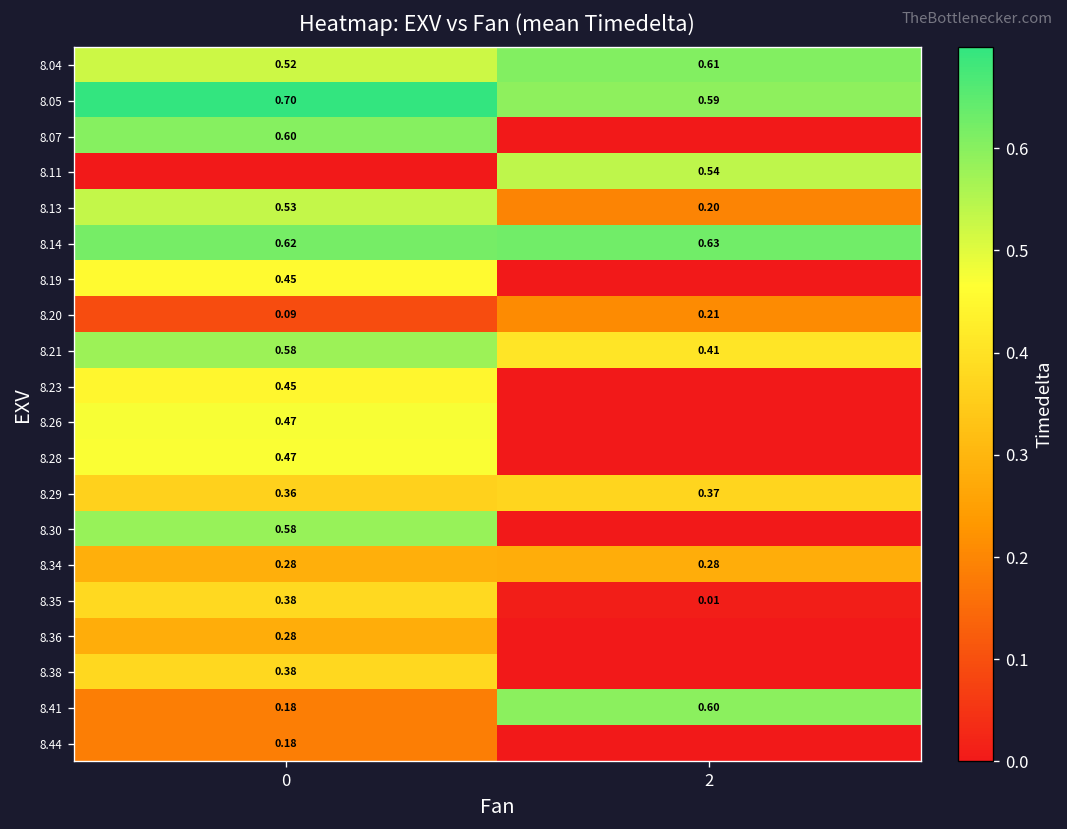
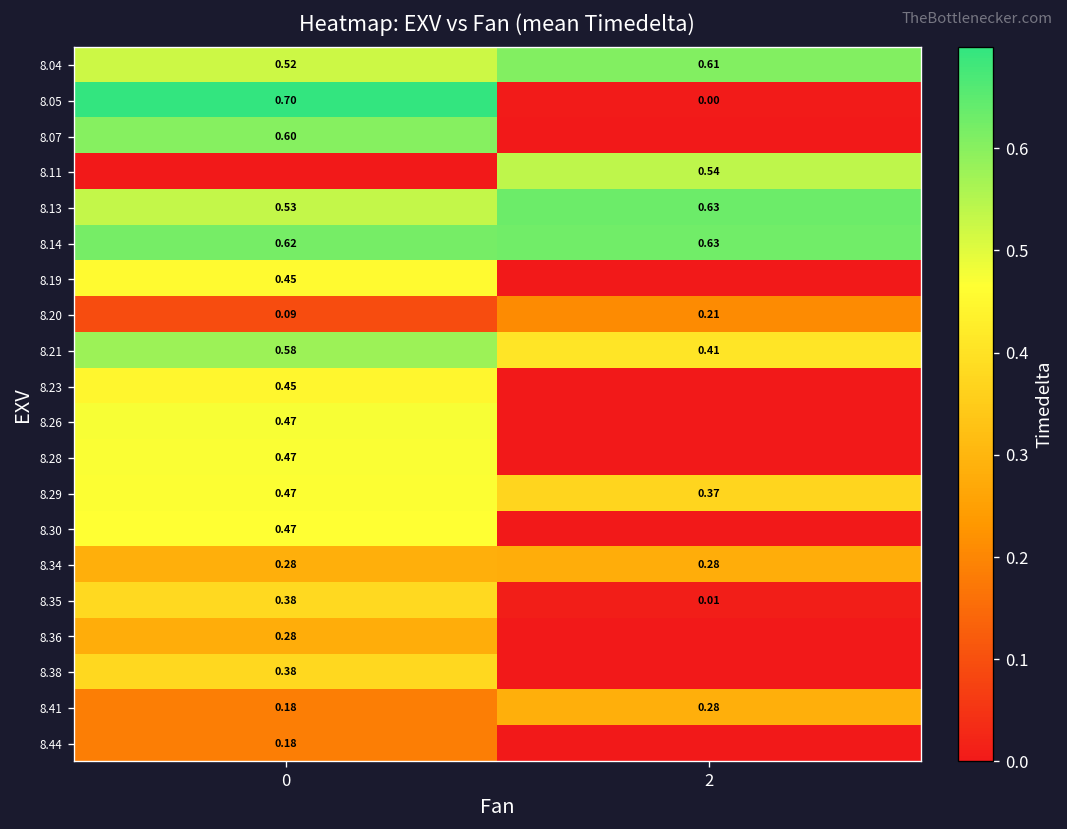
  {
    "8.04": {
      "0": 0.52,
      "2": 0.61
    },
    "8.05": {
      "0": 0.70,
-     "2": 0.59
+     "2": 0.00
    },
    "8.07": {
      "0": 0.60
    },
    "8.11": {
      "2": 0.54
    },
    "8.13": {
      "0": 0.53,
-     "2": 0.20
+     "2": 0.63
    },
    "8.14": {
      "0": 0.62,
      "2": 0.63
    },
    "8.19": {
      "0": 0.45
    },
    "8.20": {
      "0": 0.09,
      "2": 0.21
    },
    "8.21": {
      "0": 0.58,
      "2": 0.41
    },
    "8.23": {
      "0": 0.45
    },
    "8.26": {
      "0": 0.47
    },
    "8.28": {
      "0": 0.47
    },
    "8.29": {
-     "0": 0.36,
+     "0": 0.47,
      "2": 0.37
    },
    "8.30": {
-     "0": 0.58
+     "0": 0.47
    },
    "8.34": {
      "0": 0.28,
      "2": 0.28
    },
    "8.35": {
      "0": 0.38,
      "2": 0.01
    },
    "8.36": {
      "0": 0.28
    },
    "8.38": {
      "0": 0.38
    },
    "8.41": {
      "0": 0.18,
-     "2": 0.60
+     "2": 0.28
    },
    "8.44": {
      "0": 0.18
    }
  }
